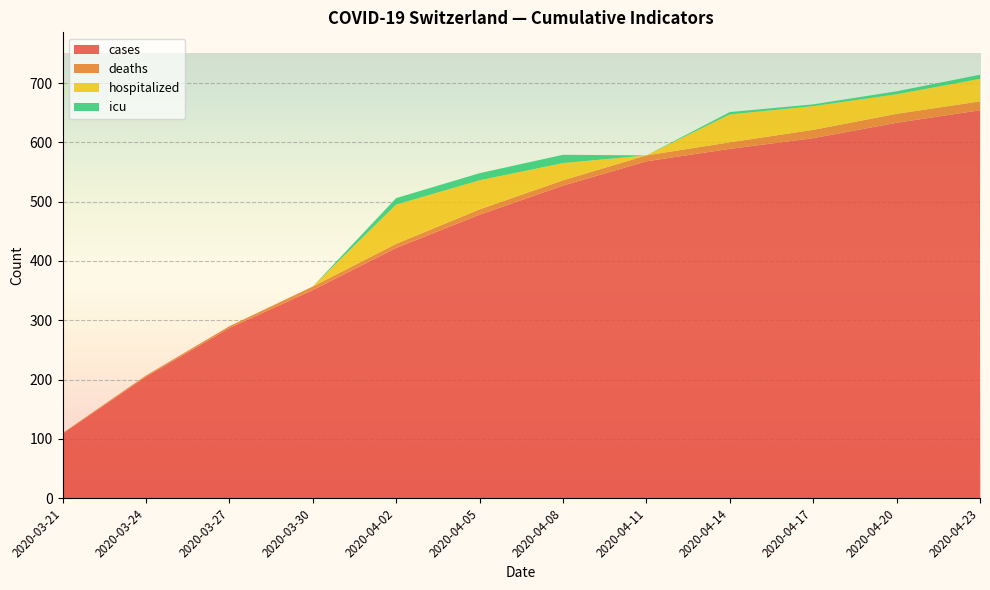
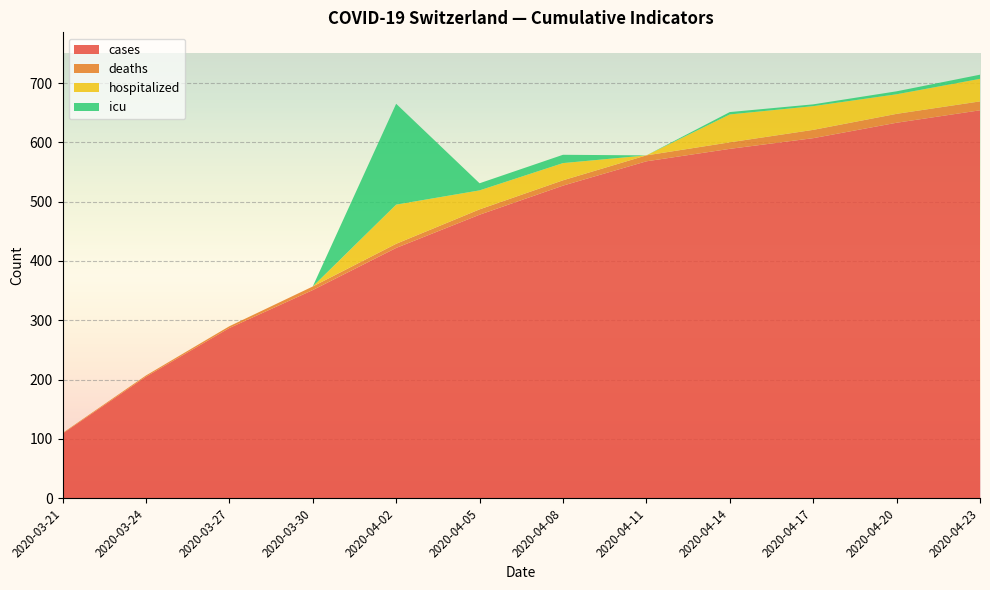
  {
    "hospitalized": {
      "2020-04-02": 70,
-     "2020-04-05": 50,
+     "2020-04-05": 30,
      "2020-04-08": 30,
      "2020-04-20": 30,
      "2020-04-23": 40
    },
    "icu": {
-     "2020-04-02": 10,
+     "2020-04-02": 170,
      "2020-04-05": 10,
      "2020-04-08": 10,
      "2020-04-20": 10,
      "2020-04-23": 10
    }
  }
